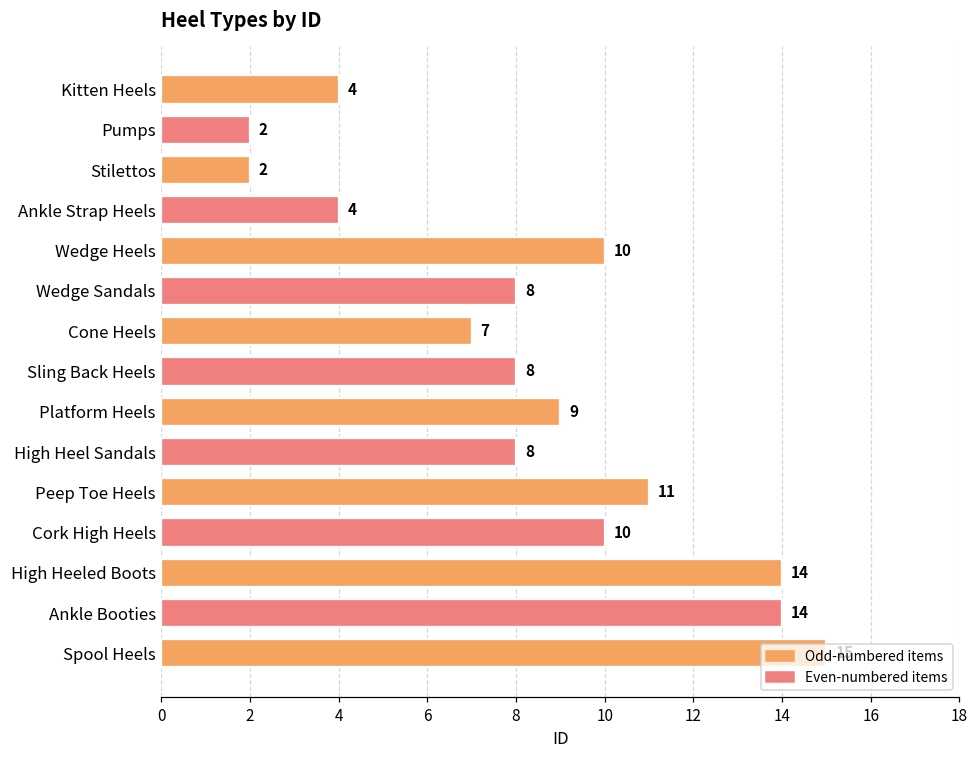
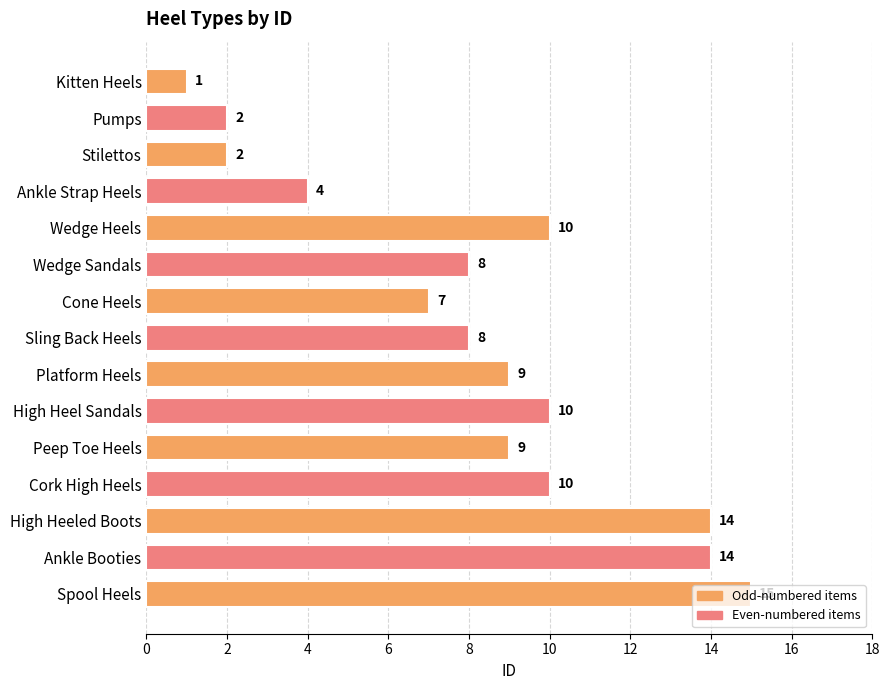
  {
-   "Kitten Heels": 4,
+   "Kitten Heels": 1,
    "Pumps": 2,
    "Stilettos": 2,
    "Ankle Strap Heels": 4,
    "Wedge Heels": 10,
    "Wedge Sandals": 8,
    "Cone Heels": 7,
    "Sling Back Heels": 8,
    "Platform Heels": 9,
-   "High Heel Sandals": 8,
-   "Peep Toe Heels": 11,
+   "High Heel Sandals": 10,
+   "Peep Toe Heels": 9,
    "Cork High Heels": 10,
    "High Heeled Boots": 14,
    "Ankle Booties": 14
  }
